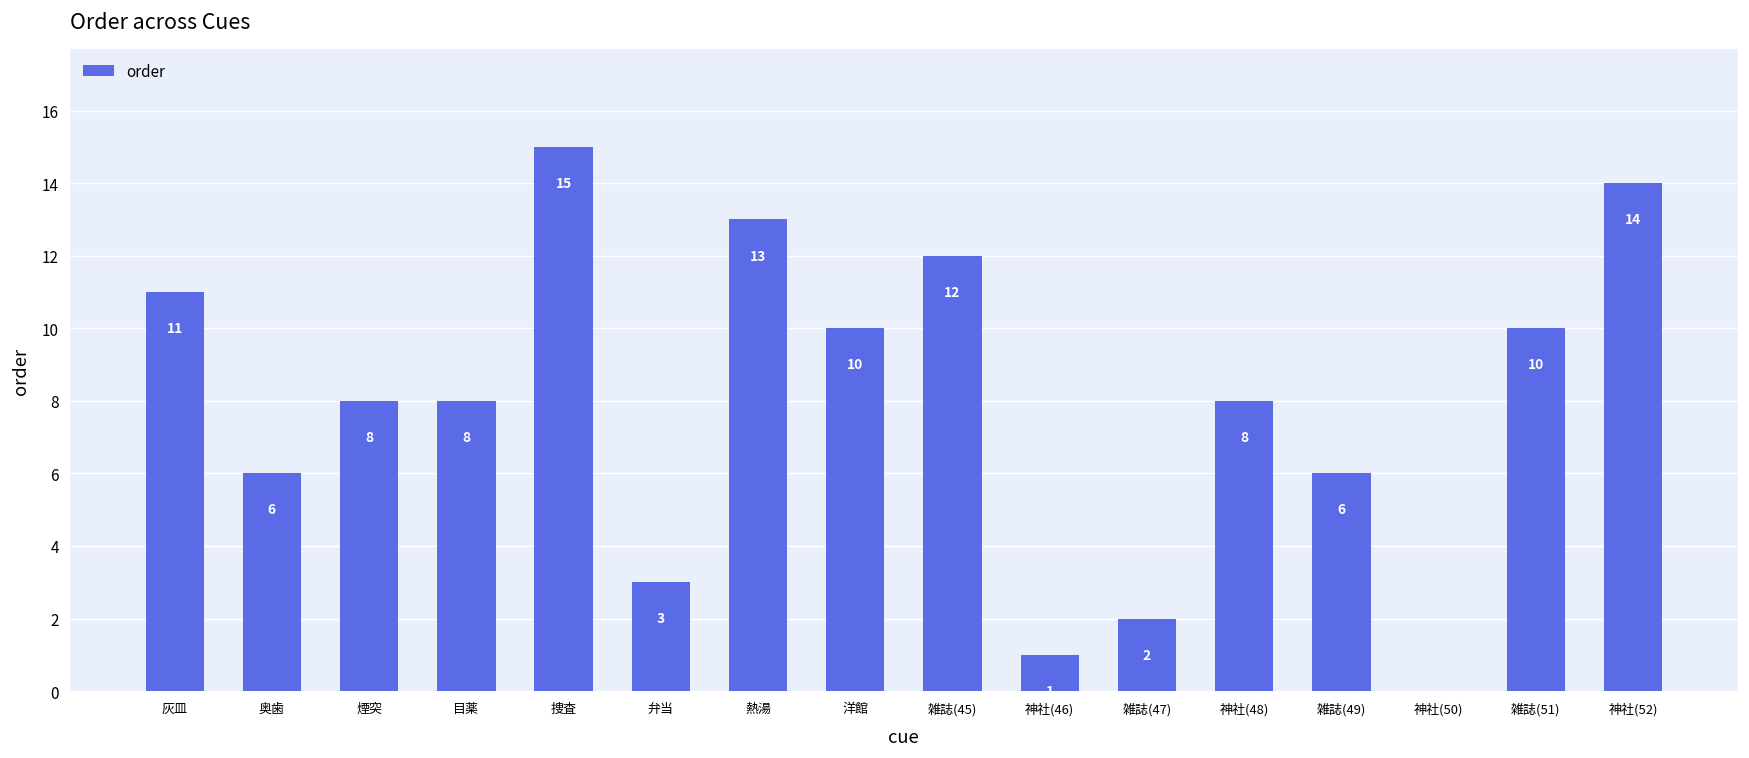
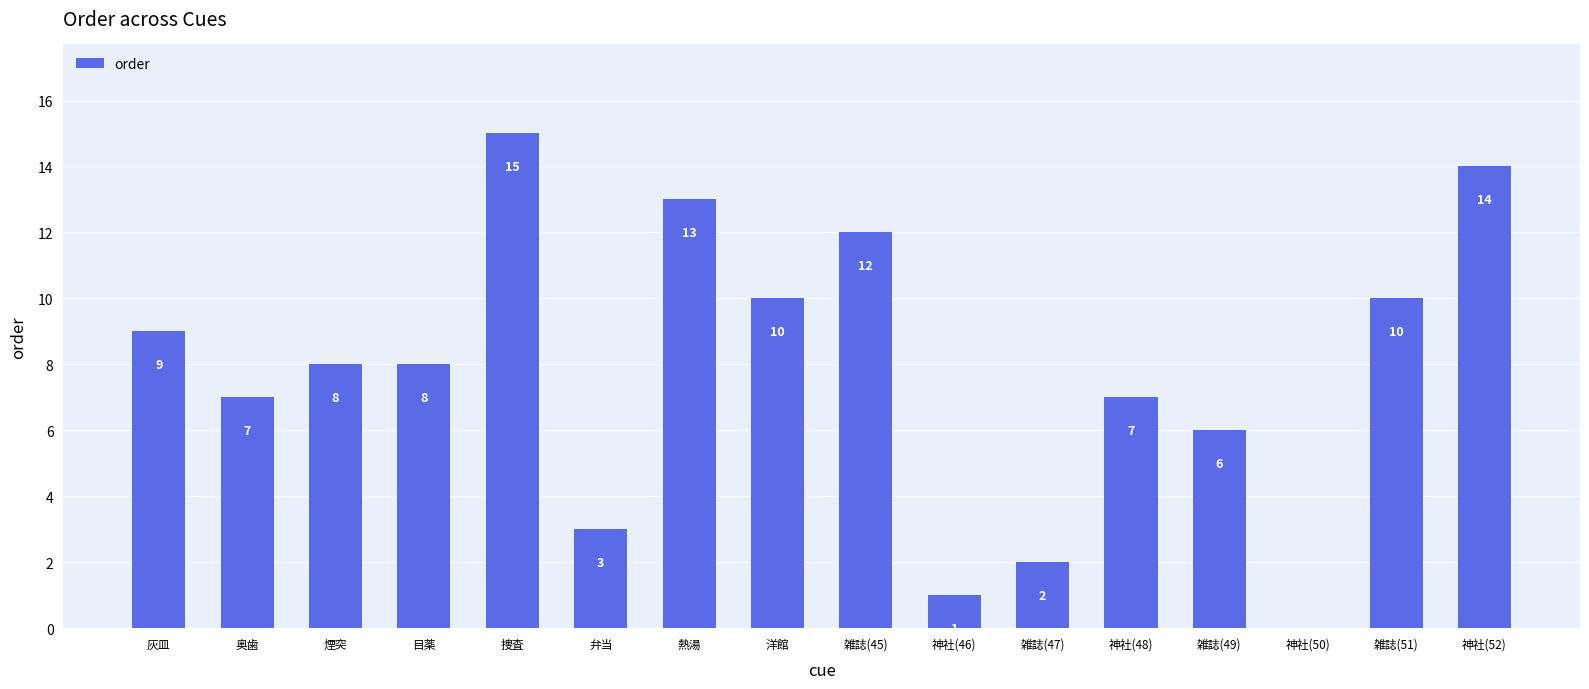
  {
-   "灰皿": 11,
-   "奥歯": 6,
+   "灰皿": 9,
+   "奥歯": 7,
    "煙突": 8,
    "目薬": 8,
    "捜査": 15,
    "弁当": 3,
    "熱湯": 13,
    "洋館": 10,
    "雑誌(45)": 12,
    "雑誌(47)": 2,
-   "神社(48)": 8,
+   "神社(48)": 7,
    "雑誌(49)": 6,
    "雑誌(51)": 10,
    "神社(52)": 14
  }
